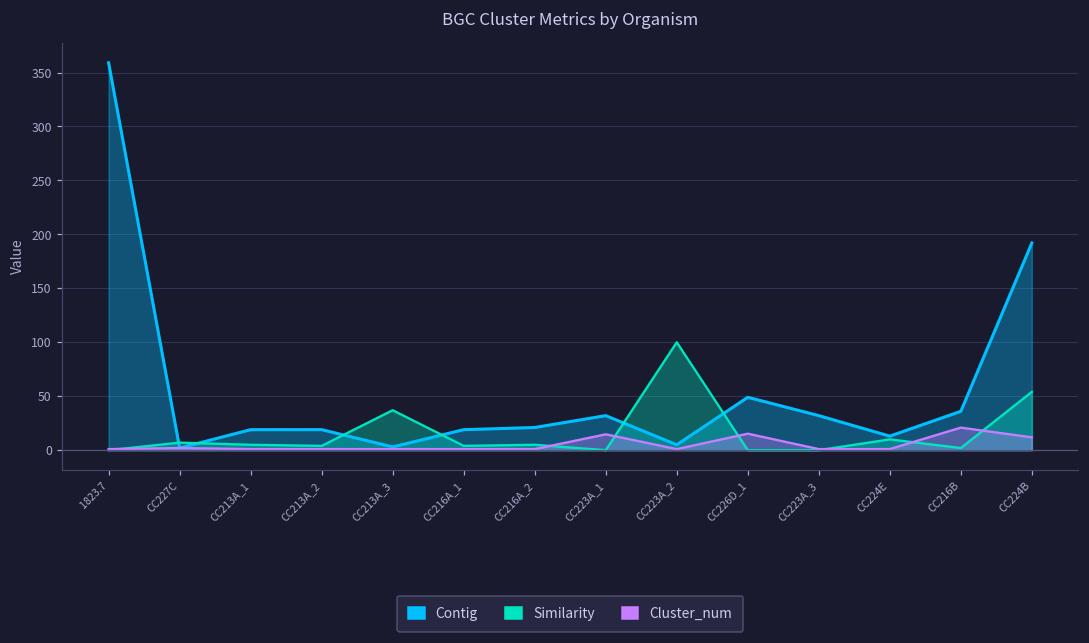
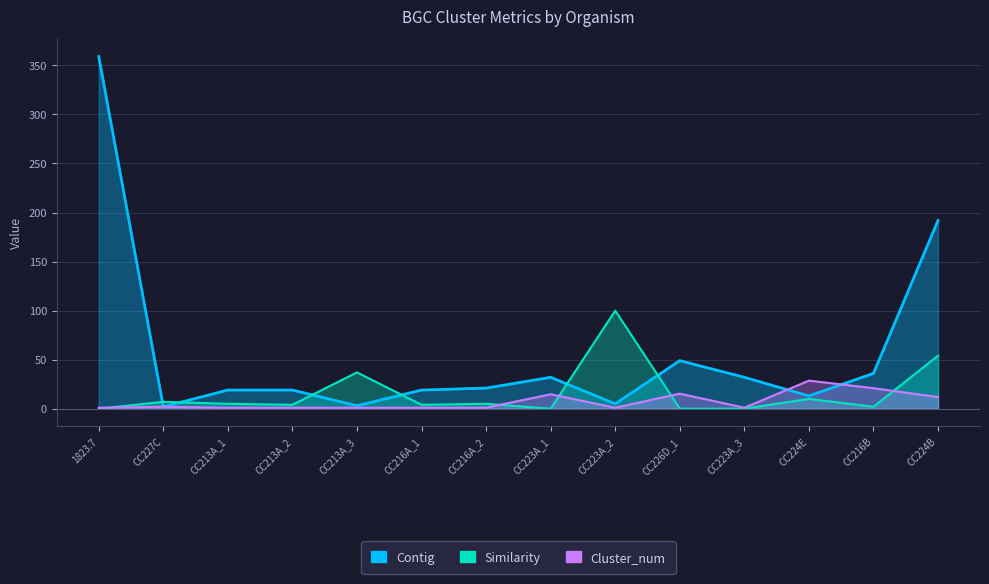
  {
    "Cluster_num": {
      "CC213A_1": 0,
      "CC213A_2": 0,
      "CC216A_1": 0,
      "CC216A_2": 0,
      "CC223A_1": 10,
      "CC223A_2": 0,
      "CC226D_1": 20,
-     "CC224E": 0,
+     "CC224E": 30,
      "CC216B": 20,
      "CC224B": 10
    }
  }
